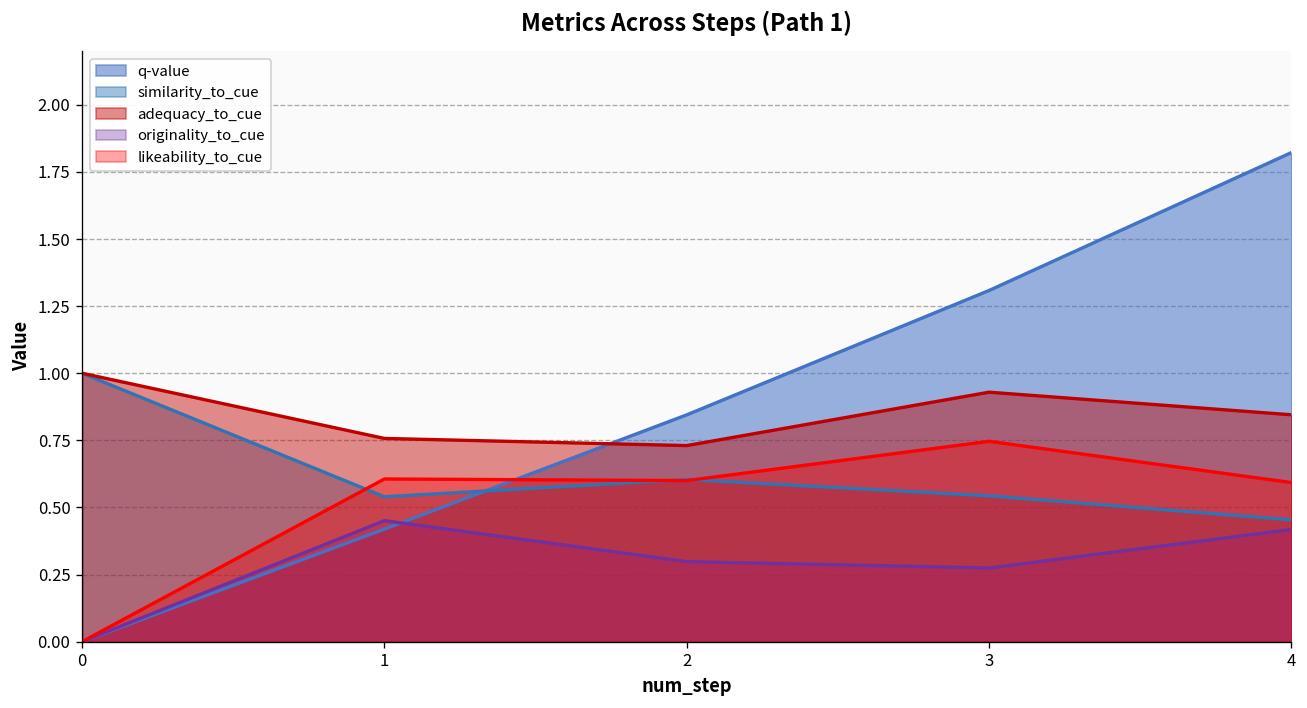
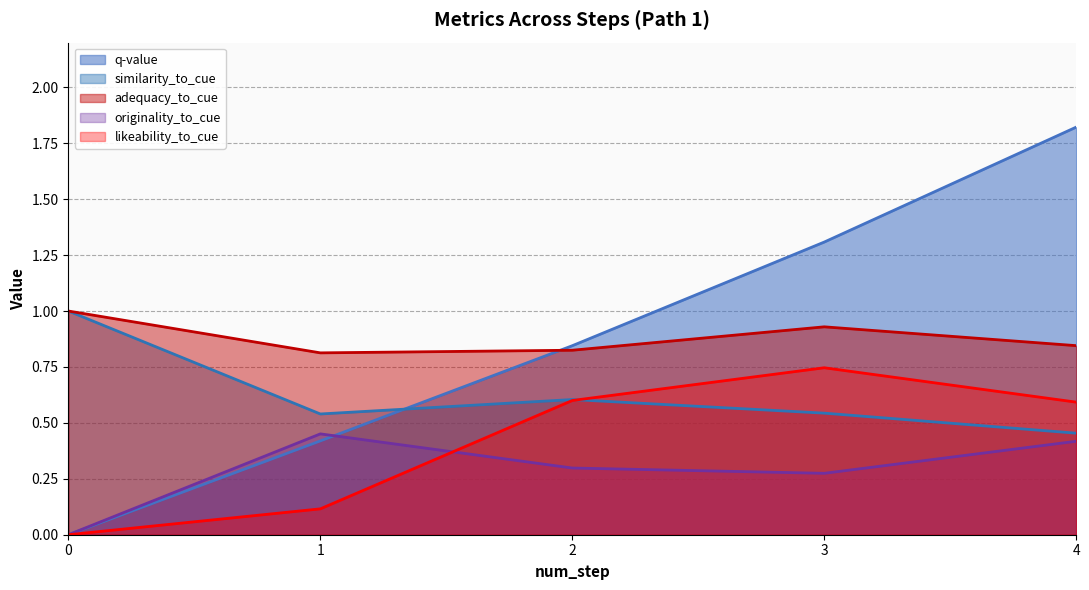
  {
    "adequacy_to_cue": {
-     "1": 0.76,
-     "2": 0.73,
+     "1": 0.81,
+     "2": 0.82,
      "3": 0.93,
      "4": 0.85
    },
    "originality_to_cue": {
      "1": 0.45,
      "2": 0.30,
      "3": 0.27,
      "4": 0.42
    },
    "likeability_to_cue": {
-     "1": 0.61,
+     "1": 0.12,
      "3": 0.75,
      "4": 0.59
    }
  }
